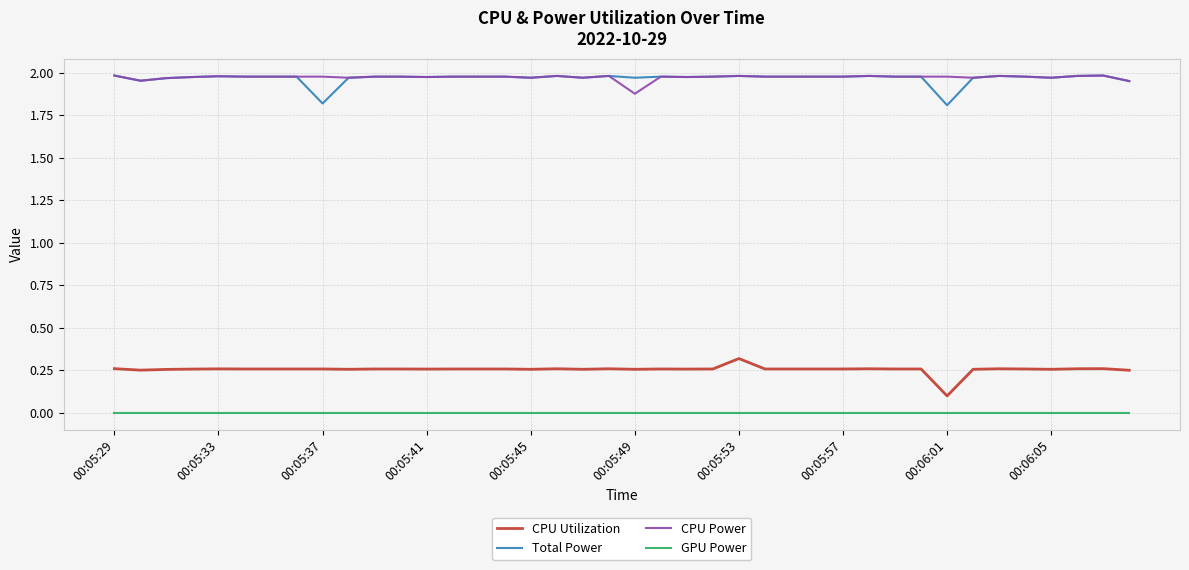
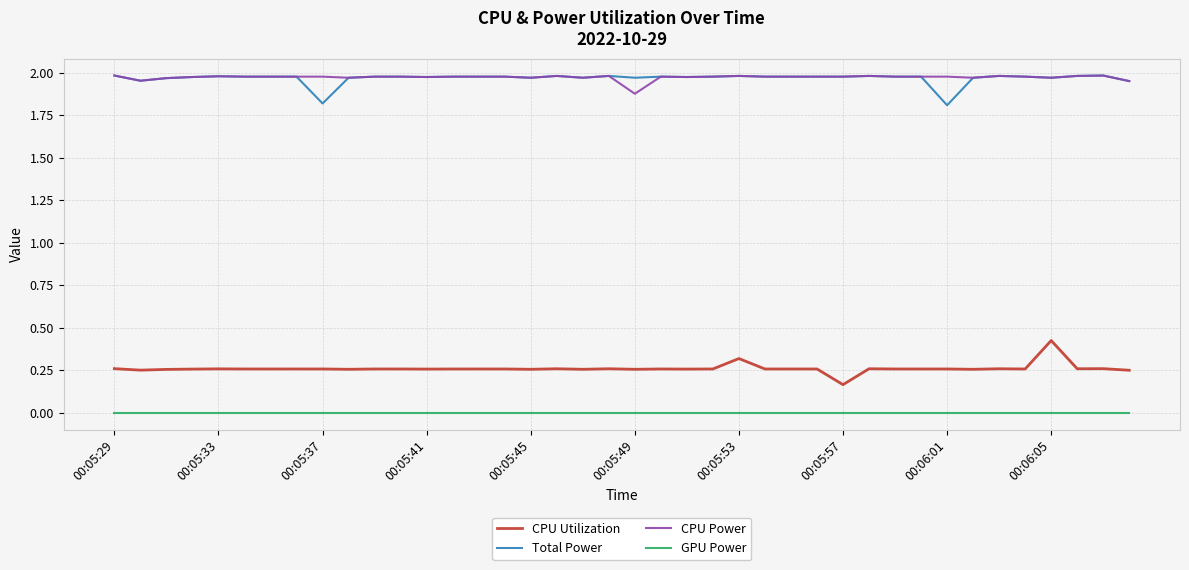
  {
    "CPU Utilization": {
      "00:05:29": 0.26,
      "00:05:33": 0.26,
      "00:05:37": 0.26,
      "00:05:41": 0.26,
      "00:05:45": 0.26,
      "00:05:49": 0.26,
      "00:05:53": 0.32,
-     "00:05:57": 0.26,
-     "00:06:01": 0.10,
-     "00:06:05": 0.26
+     "00:05:57": 0.17,
+     "00:06:01": 0.26,
+     "00:06:05": 0.43
    },
    "Total Power": {
      "00:05:37": 1.82,
      "00:05:49": 1.97,
      "00:06:01": 1.81
    },
    "CPU Power": {
      "00:05:37": 1.98,
      "00:05:49": 1.88,
      "00:06:01": 1.98
    },
    "GPU Power": {
      "00:05:29": 0.00,
      "00:05:33": 0.00,
      "00:05:37": 0.00,
      "00:05:41": 0.00,
      "00:05:45": 0.00,
      "00:05:49": 0.00,
      "00:05:53": 0.00,
      "00:05:57": 0.00,
      "00:06:01": 0.00,
      "00:06:05": 0.00
    }
  }
